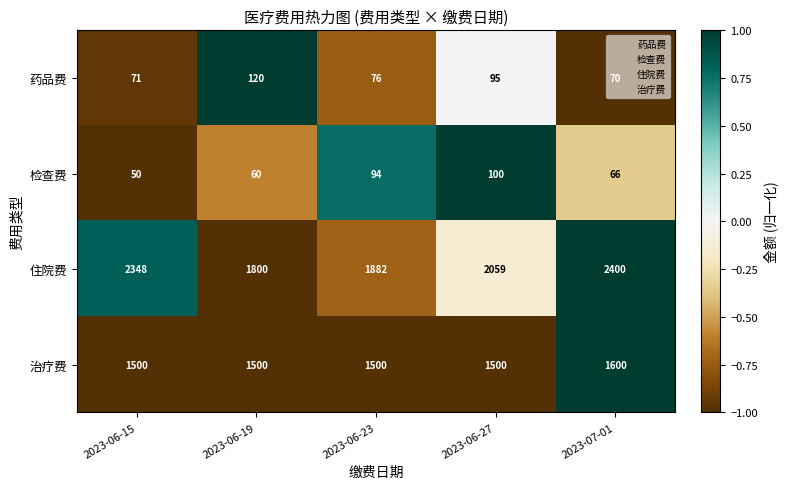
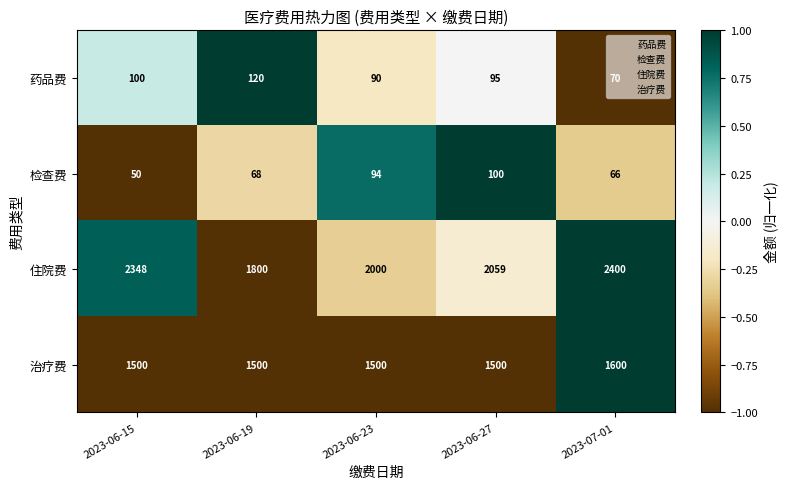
  {
    "药品费": {
-     "2023-06-15": 71,
+     "2023-06-15": 100,
      "2023-06-19": 120,
-     "2023-06-23": 76,
+     "2023-06-23": 90,
      "2023-06-27": 95
    },
    "检查费": {
      "2023-06-15": 50,
-     "2023-06-19": 60,
+     "2023-06-19": 68,
      "2023-06-23": 94,
      "2023-06-27": 100,
      "2023-07-01": 66
    },
    "住院费": {
      "2023-06-15": 2348,
      "2023-06-19": 1800,
-     "2023-06-23": 1882,
+     "2023-06-23": 2000,
      "2023-06-27": 2059,
      "2023-07-01": 2400
    },
    "治疗费": {
      "2023-06-15": 1500,
      "2023-06-19": 1500,
      "2023-06-23": 1500,
      "2023-06-27": 1500,
      "2023-07-01": 1600
    }
  }
